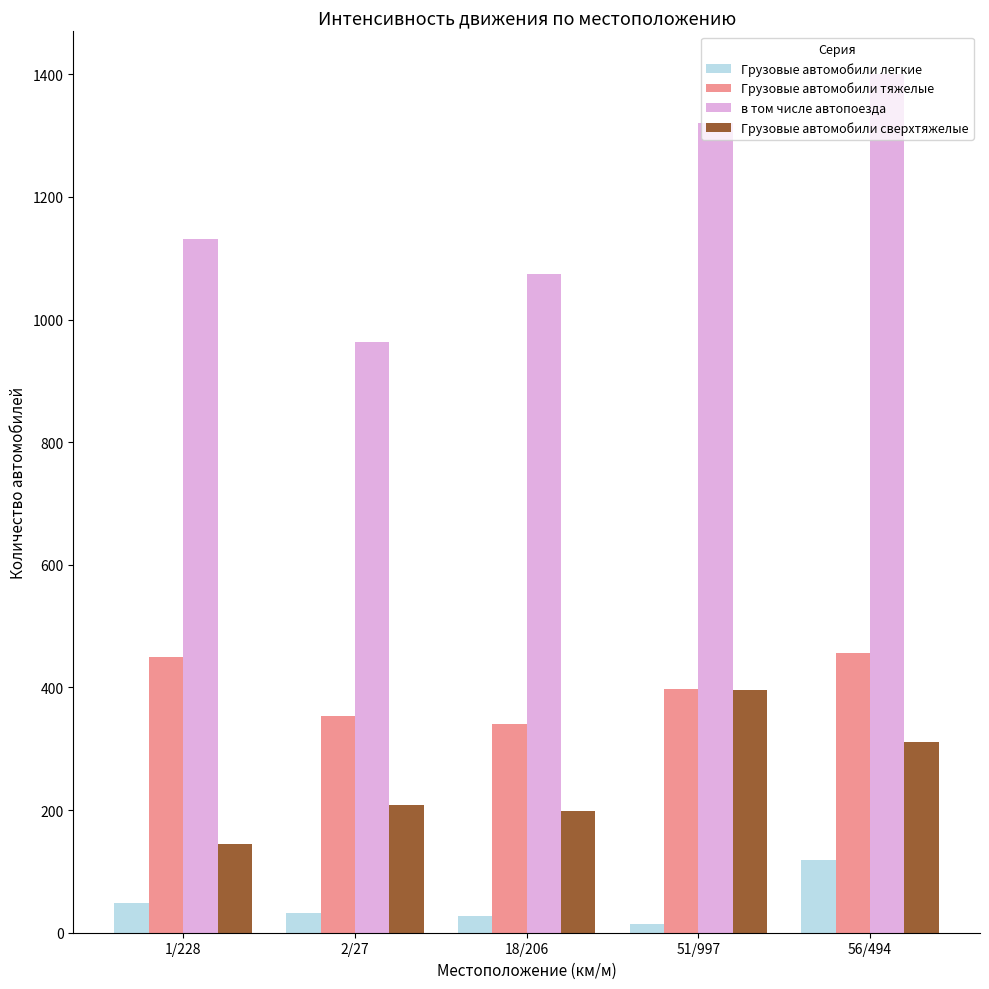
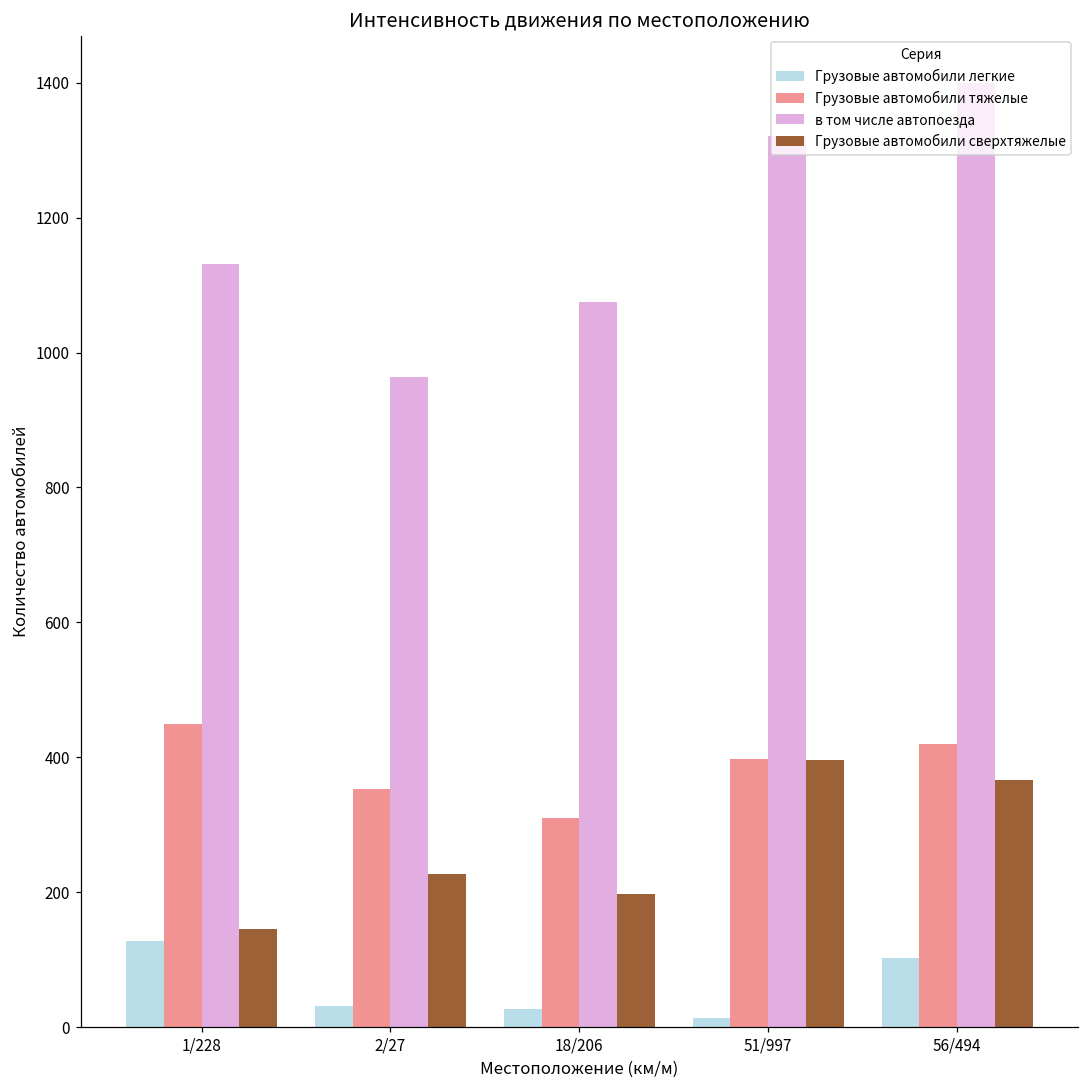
  {
    "Грузовые автомобили легкие": {
-     "1/228": 50,
+     "1/228": 130,
      "2/27": 30,
      "18/206": 30,
      "51/997": 10,
-     "56/494": 120
+     "56/494": 100
    },
    "Грузовые автомобили тяжелые": {
      "1/228": 450,
      "2/27": 350,
-     "18/206": 340,
+     "18/206": 310,
      "51/997": 400,
-     "56/494": 460
+     "56/494": 420
    },
    "в том числе автопоезда": {
      "1/228": 1130,
      "2/27": 960,
      "18/206": 1080
    },
    "Грузовые автомобили сверхтяжелые": {
      "1/228": 150,
-     "2/27": 210,
+     "2/27": 230,
      "18/206": 200,
      "51/997": 400,
-     "56/494": 310
+     "56/494": 370
    }
  }
